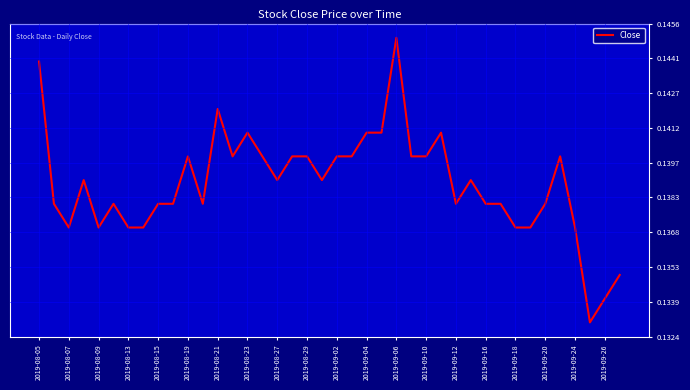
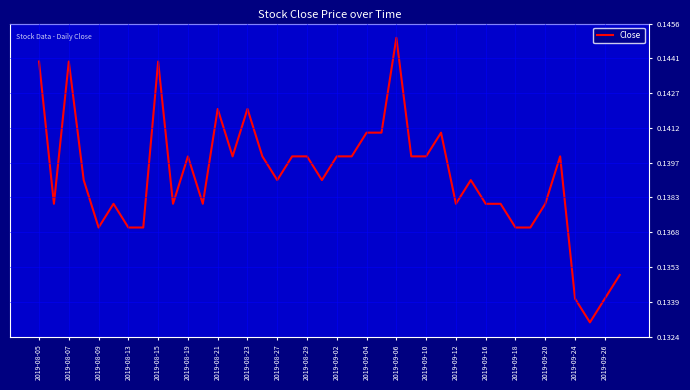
  {
    "2019-08-05": 0.144,
-   "2019-08-07": 0.137,
+   "2019-08-07": 0.144,
    "2019-08-09": 0.137,
    "2019-08-13": 0.137,
-   "2019-08-15": 0.138,
+   "2019-08-15": 0.144,
    "2019-08-19": 0.140,
    "2019-08-21": 0.142,
-   "2019-08-23": 0.141,
+   "2019-08-23": 0.142,
    "2019-08-27": 0.139,
    "2019-08-29": 0.140,
    "2019-09-02": 0.140,
    "2019-09-04": 0.141,
    "2019-09-06": 0.145,
    "2019-09-10": 0.140,
    "2019-09-12": 0.138,
    "2019-09-16": 0.138,
    "2019-09-18": 0.137,
    "2019-09-20": 0.138,
-   "2019-09-24": 0.137,
+   "2019-09-24": 0.134,
    "2019-09-26": 0.134
  }
